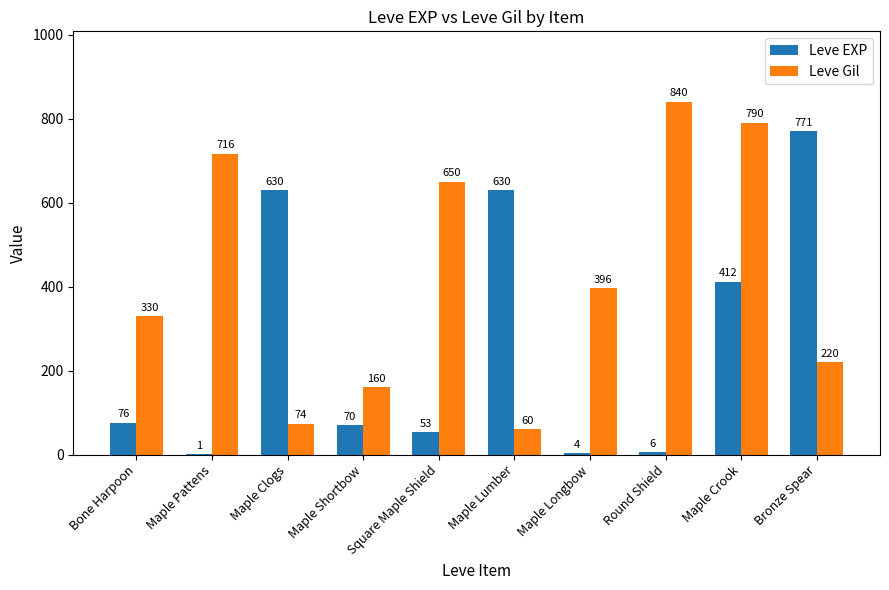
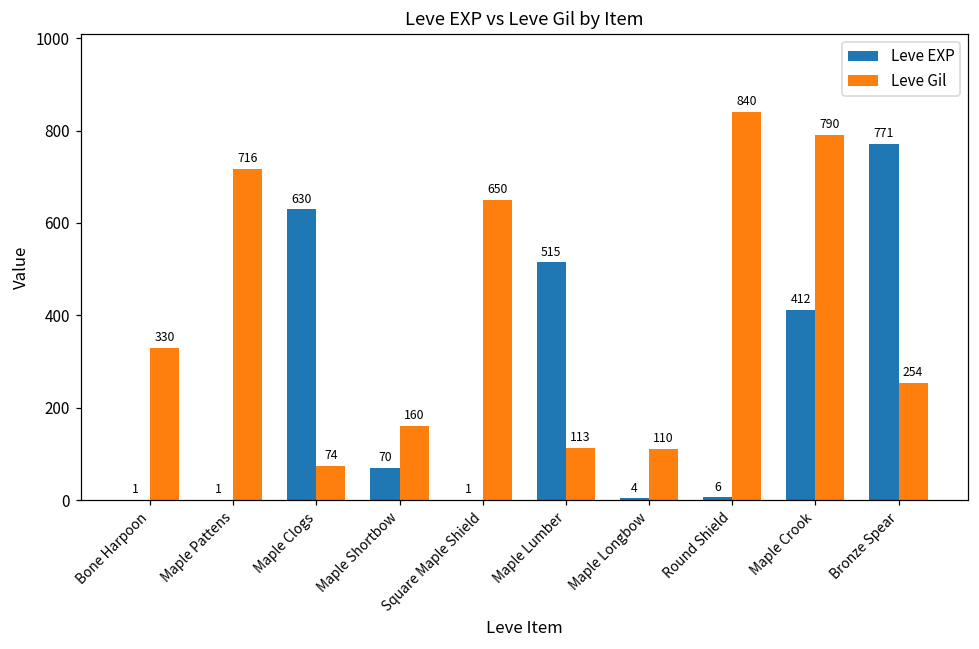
  {
    "Leve EXP": {
-     "Bone Harpoon": 76,
+     "Bone Harpoon": 1,
      "Maple Pattens": 1,
      "Maple Clogs": 630,
      "Maple Shortbow": 70,
-     "Square Maple Shield": 53,
-     "Maple Lumber": 630,
+     "Square Maple Shield": 1,
+     "Maple Lumber": 515,
      "Maple Longbow": 4,
      "Round Shield": 6,
      "Maple Crook": 412,
      "Bronze Spear": 771
    },
    "Leve Gil": {
      "Bone Harpoon": 330,
      "Maple Pattens": 716,
      "Maple Clogs": 74,
      "Maple Shortbow": 160,
      "Square Maple Shield": 650,
-     "Maple Lumber": 60,
-     "Maple Longbow": 396,
+     "Maple Lumber": 113,
+     "Maple Longbow": 110,
      "Round Shield": 840,
      "Maple Crook": 790,
-     "Bronze Spear": 220
+     "Bronze Spear": 254
    }
  }
